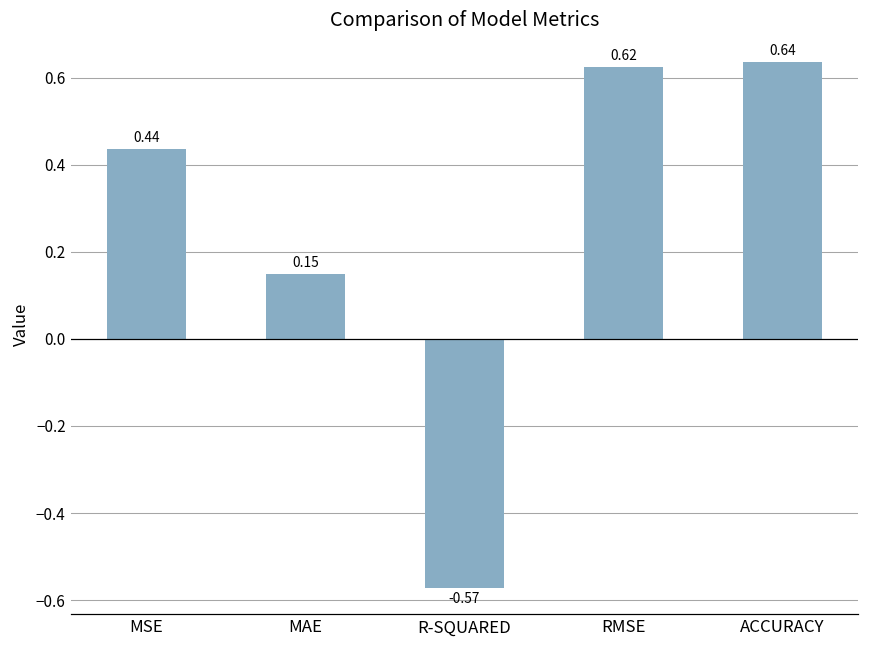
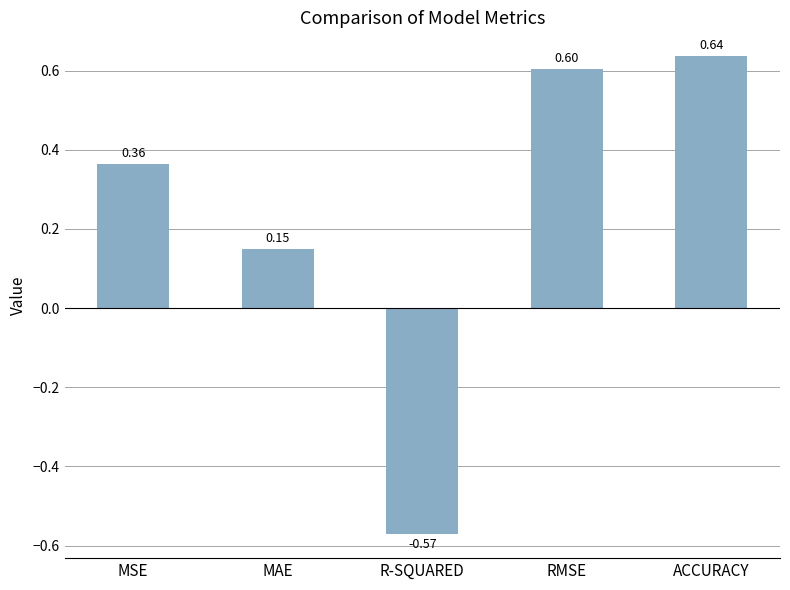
  {
-   "MSE": 0.44,
+   "MSE": 0.36,
    "MAE": 0.15,
    "R-SQUARED": -0.57,
-   "RMSE": 0.62,
+   "RMSE": 0.60,
    "ACCURACY": 0.64
  }
